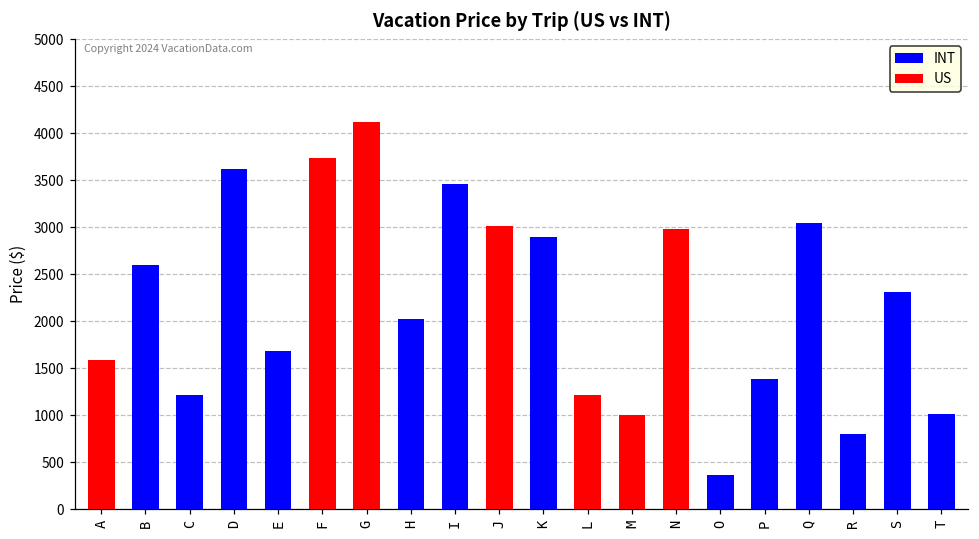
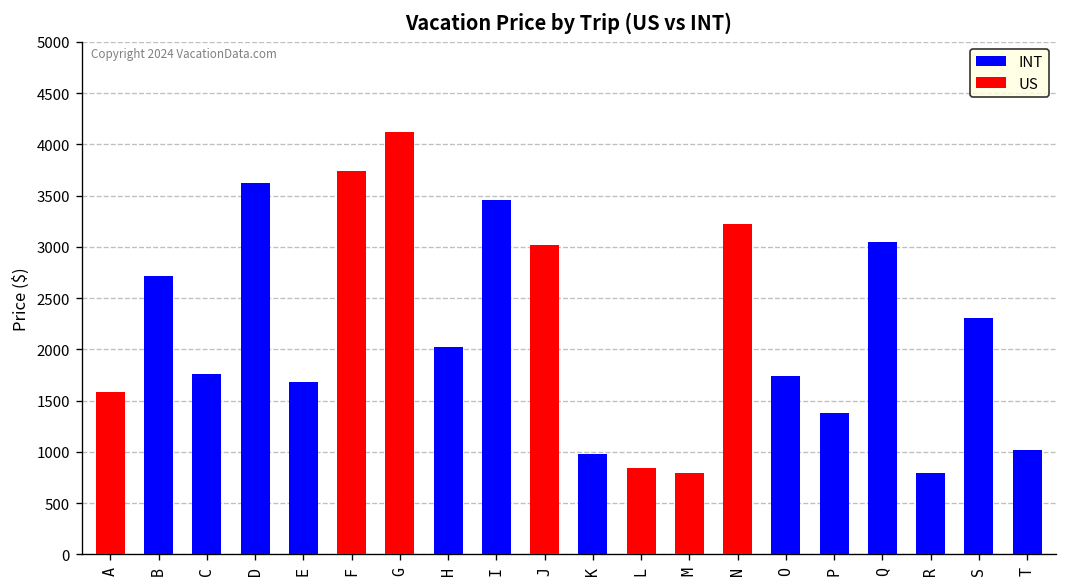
  {
    "INT": {
      "A": 0,
-     "B": 2600,
-     "C": 1200,
+     "B": 2700,
+     "C": 1800,
      "D": 3600,
      "E": 1700,
      "F": 0,
      "G": 0,
      "H": 2000,
      "I": 3500,
      "J": 0,
-     "K": 2900,
+     "K": 1000,
      "L": 0,
      "M": 0,
      "N": 0,
-     "O": 400,
+     "O": 1700,
      "P": 1400,
      "Q": 3000,
      "R": 800,
      "S": 2300,
      "T": 1000
    },
    "US": {
      "A": 1600,
      "B": 0,
      "C": 0,
      "D": 0,
      "E": 0,
      "F": 3700,
      "G": 4100,
      "H": 0,
      "I": 0,
      "J": 3000,
      "K": 0,
-     "L": 1200,
-     "M": 1000,
-     "N": 3000,
+     "L": 800,
+     "M": 800,
+     "N": 3200,
      "O": 0,
      "P": 0,
      "Q": 0,
      "R": 0,
      "S": 0,
      "T": 0
    }
  }
